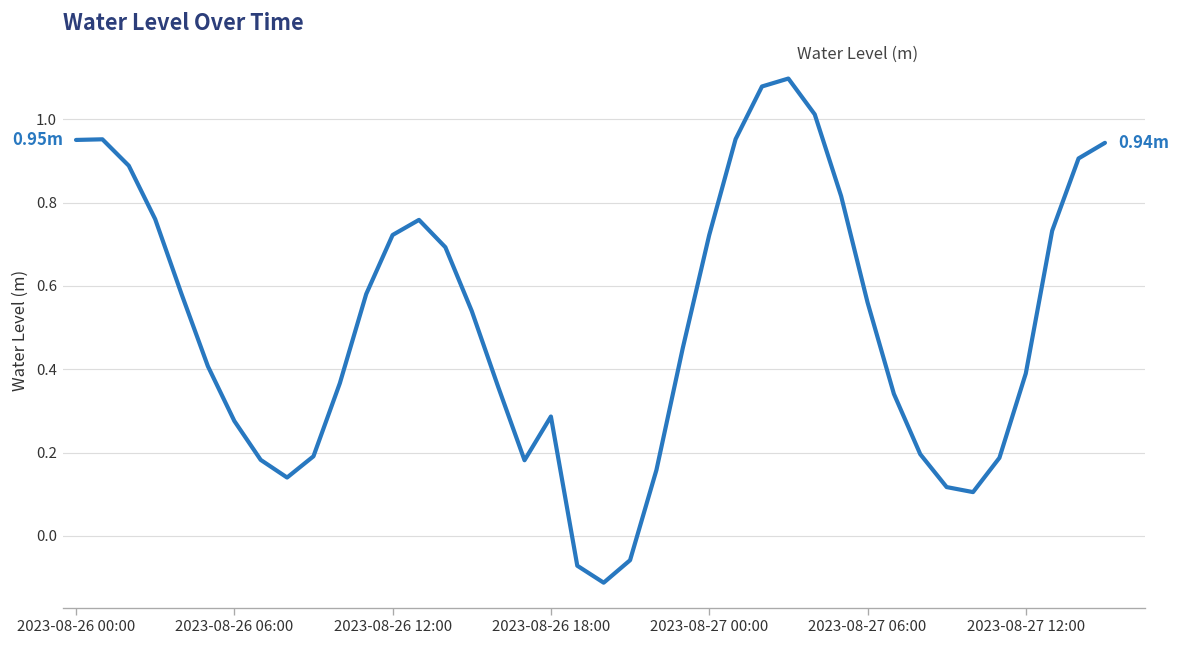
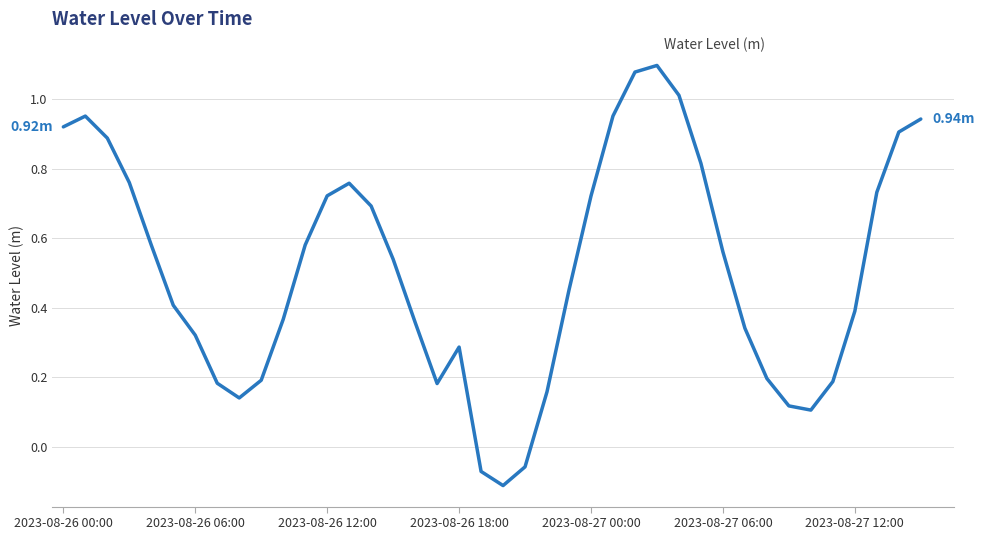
  {
-   "2023-08-26 00:00": "0.95m",
-   "2023-08-26 06:00": "0.28"
+   "2023-08-26 00:00": "0.92m",
+   "2023-08-26 06:00": "0.32"
  }
